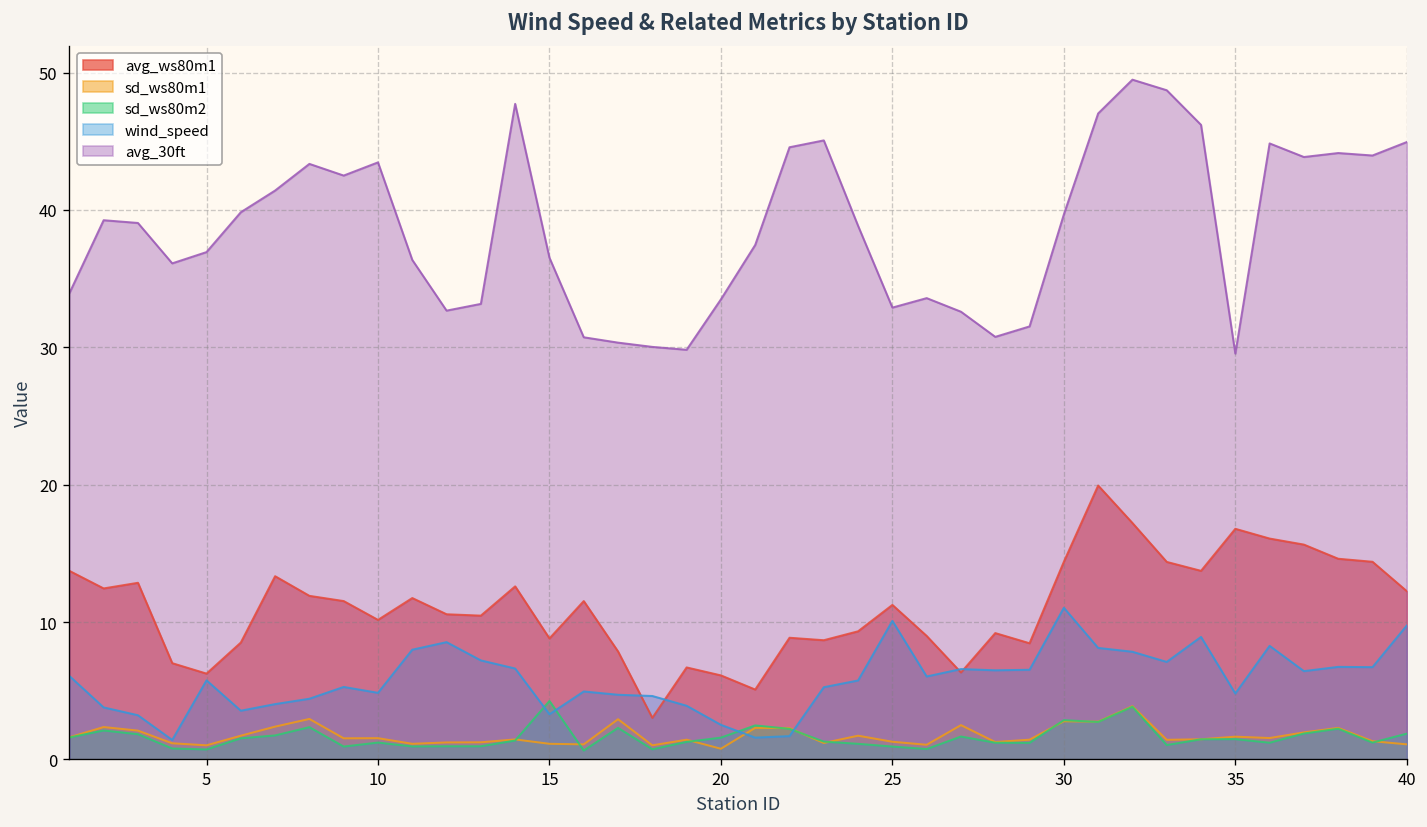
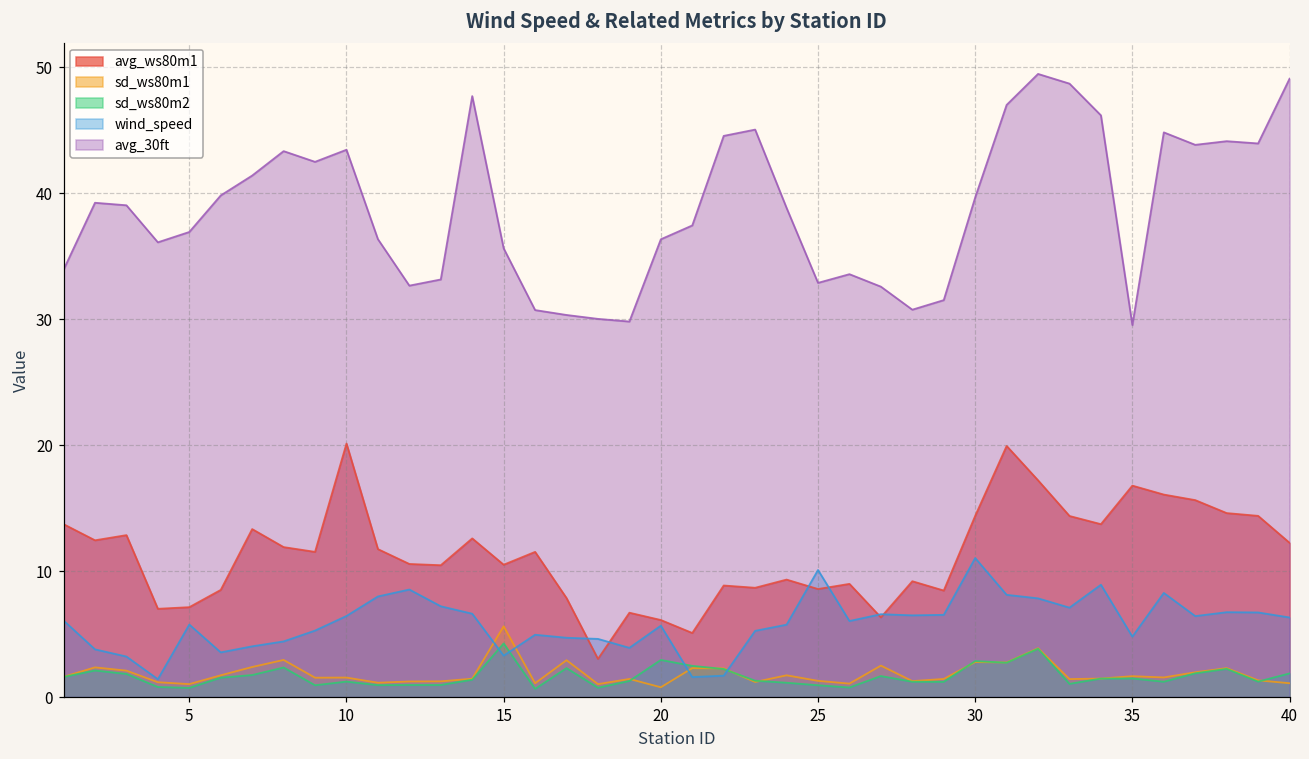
  {
    "avg_ws80m1": {
-     "5": 6.3,
-     "10": 10.2,
-     "15": 8.8,
+     "5": 7.1,
+     "10": 20.1,
+     "15": 10.5,
      "20": 6.1,
-     "25": 11.3,
+     "25": 8.6,
      "30": 14.4,
      "35": 16.8,
      "40": 12.3
    },
    "sd_ws80m1": {
      "5": 1.0,
      "10": 1.6,
-     "15": 1.1,
+     "15": 5.6,
      "20": 0.8,
      "25": 1.3,
      "40": 1.1
    },
    "sd_ws80m2": {
      "5": 0.7,
      "10": 1.2,
      "15": 4.3,
-     "20": 1.6,
+     "20": 3.0,
      "25": 0.9,
      "40": 1.9
    },
    "wind_speed": {
      "5": 5.8,
-     "10": 4.9,
+     "10": 6.4,
      "15": 3.3,
-     "20": 2.5,
+     "20": 5.7,
      "25": 10.1,
      "30": 11.0,
      "35": 4.8,
-     "40": 9.8
+     "40": 6.3
    },
    "avg_30ft": {
      "5": 36.9,
      "10": 43.5,
-     "15": 36.5,
-     "20": 33.5,
+     "15": 35.6,
+     "20": 36.4,
      "25": 32.9,
      "30": 39.7,
      "35": 29.5,
-     "40": 44.9
+     "40": 49.1
    }
  }
